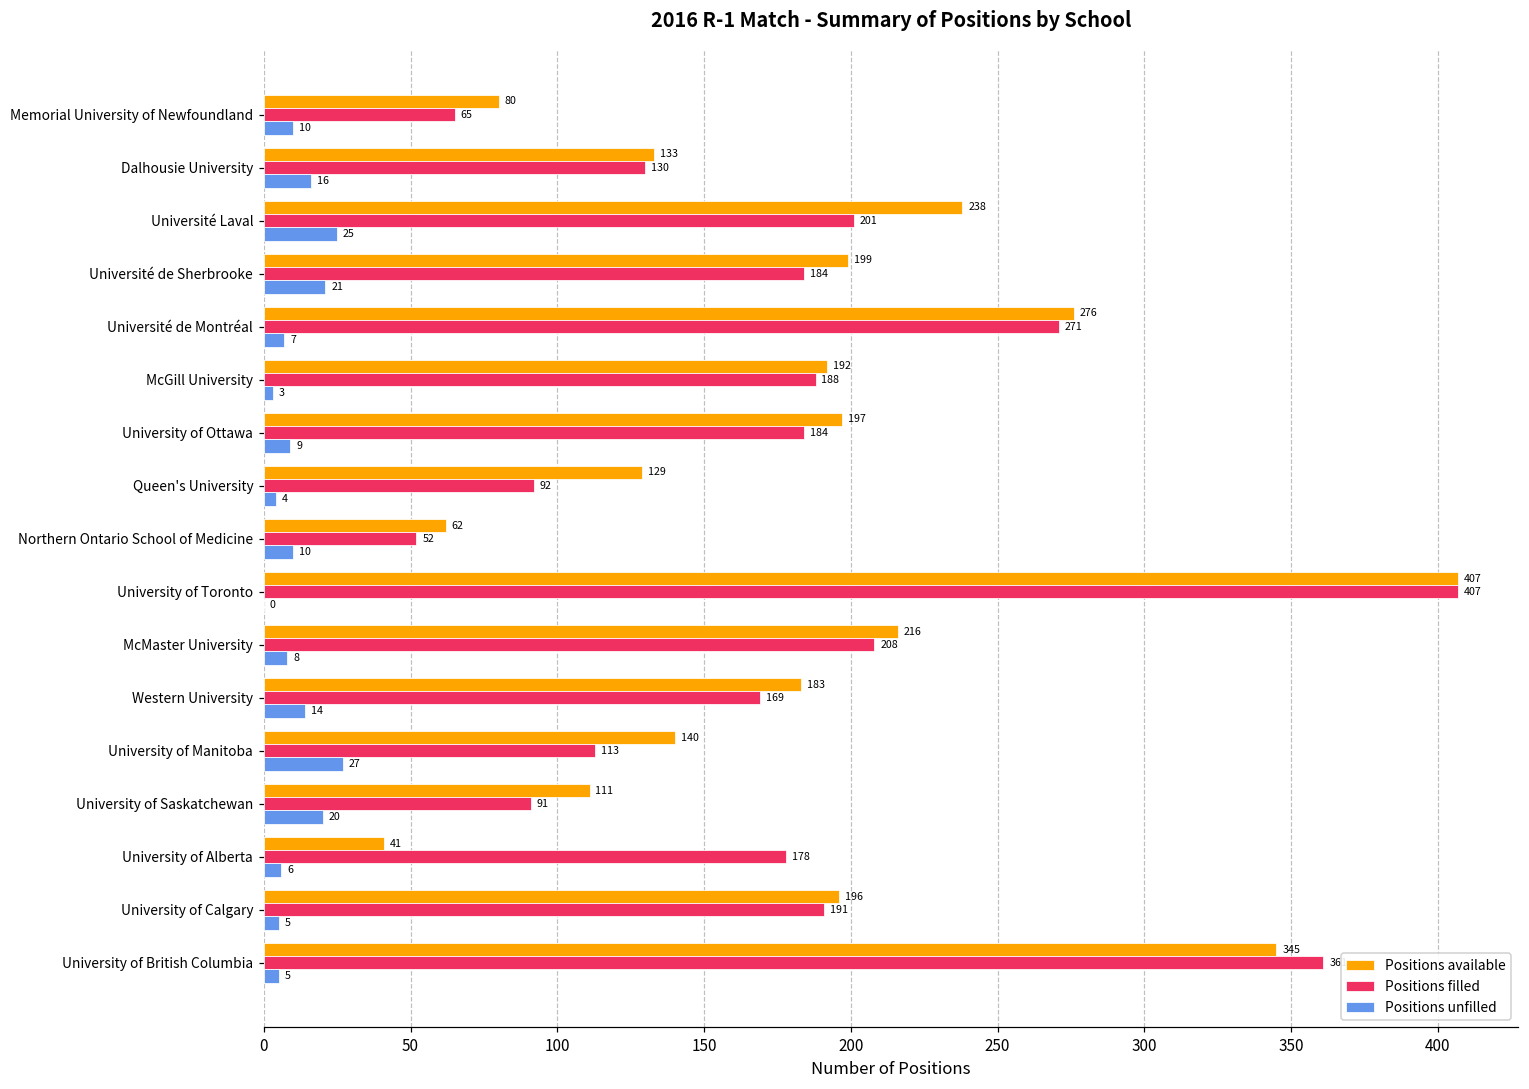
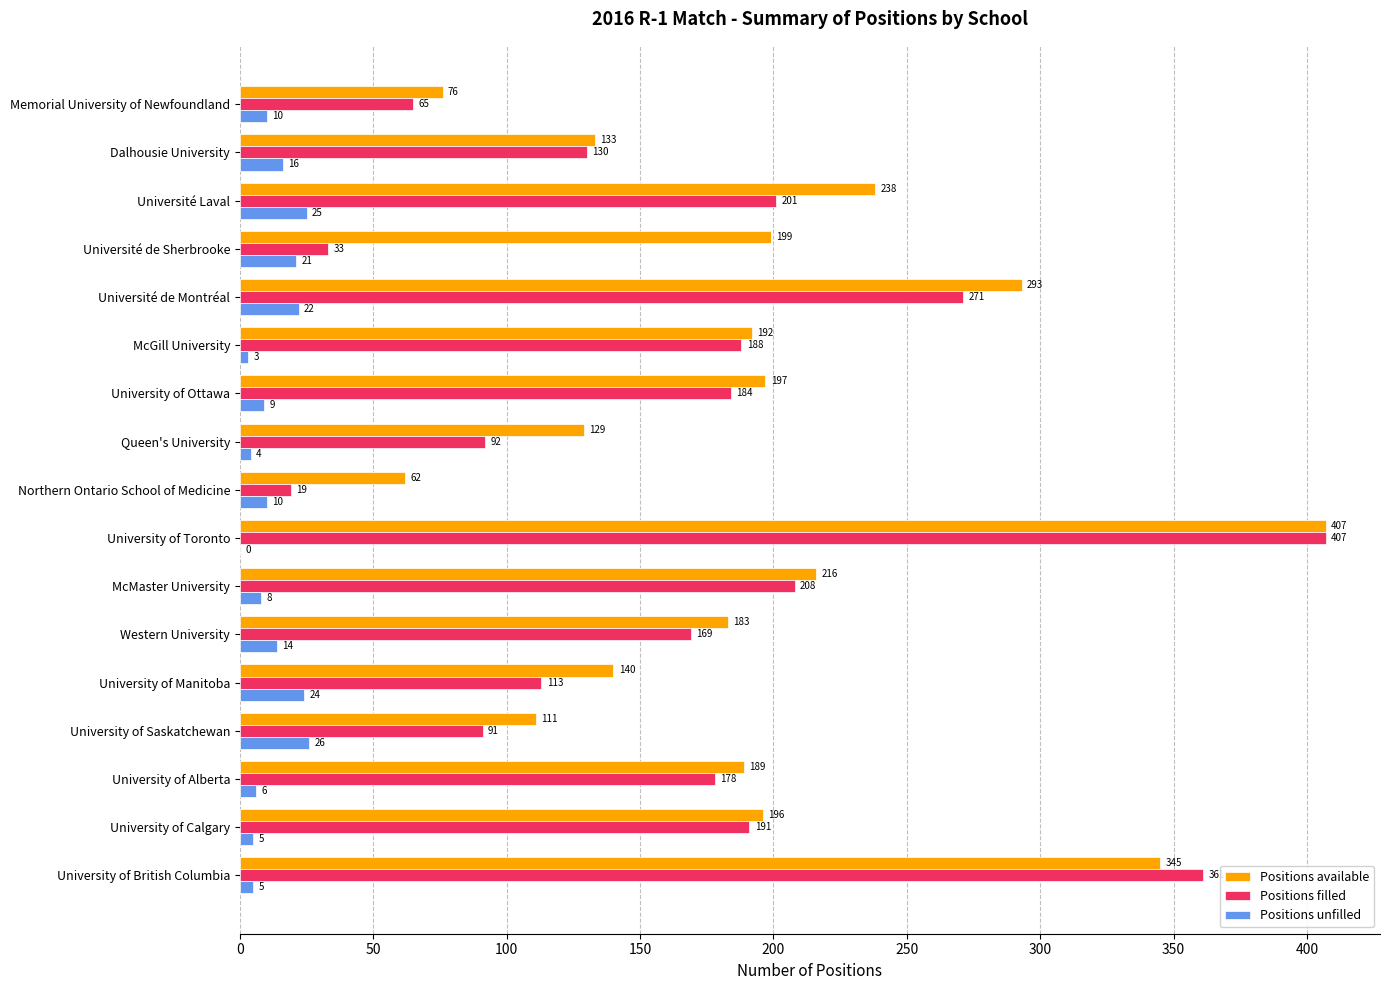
  {
    "Positions available": {
-     "Memorial University of Newfoundland": 80,
+     "Memorial University of Newfoundland": 76,
      "Dalhousie University": 133,
      "Université Laval": 238,
      "Université de Sherbrooke": 199,
-     "Université de Montréal": 276,
+     "Université de Montréal": 293,
      "McGill University": 192,
      "University of Ottawa": 197,
      "Queen's University": 129,
      "Northern Ontario School of Medicine": 62,
      "University of Toronto": 407,
      "McMaster University": 216,
      "Western University": 183,
      "University of Manitoba": 140,
      "University of Saskatchewan": 111,
-     "University of Alberta": 41,
+     "University of Alberta": 189,
      "University of Calgary": 196,
      "University of British Columbia": 345
    },
    "Positions filled": {
      "Memorial University of Newfoundland": 65,
      "Dalhousie University": 130,
      "Université Laval": 201,
-     "Université de Sherbrooke": 184,
+     "Université de Sherbrooke": 33,
      "Université de Montréal": 271,
      "McGill University": 188,
      "University of Ottawa": 184,
      "Queen's University": 92,
-     "Northern Ontario School of Medicine": 52,
+     "Northern Ontario School of Medicine": 19,
      "University of Toronto": 407,
      "McMaster University": 208,
      "Western University": 169,
      "University of Manitoba": 113,
      "University of Saskatchewan": 91,
      "University of Alberta": 178,
      "University of Calgary": 191
    },
    "Positions unfilled": {
      "Memorial University of Newfoundland": 10,
      "Dalhousie University": 16,
      "Université Laval": 25,
      "Université de Sherbrooke": 21,
-     "Université de Montréal": 7,
+     "Université de Montréal": 22,
      "McGill University": 3,
      "University of Ottawa": 9,
      "Queen's University": 4,
      "Northern Ontario School of Medicine": 10,
      "University of Toronto": 0,
      "McMaster University": 8,
      "Western University": 14,
-     "University of Manitoba": 27,
-     "University of Saskatchewan": 20,
+     "University of Manitoba": 24,
+     "University of Saskatchewan": 26,
      "University of Alberta": 6,
      "University of Calgary": 5,
      "University of British Columbia": 5
    }
  }
